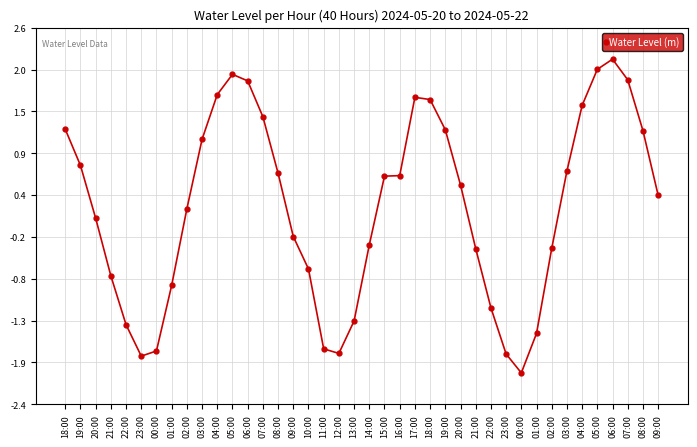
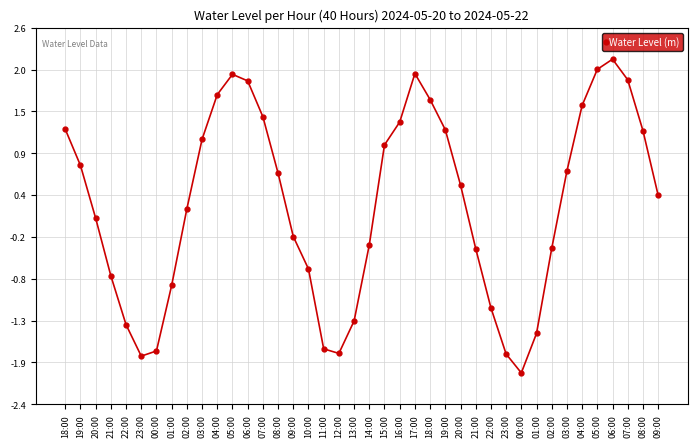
  {
    "10:00": -0.6,
    "11:00": -1.7,
    "12:00": -1.8,
    "13:00": -1.3,
    "14:00": -0.3,
-   "15:00": 0.6,
-   "16:00": 0.6,
-   "17:00": 1.7
+   "15:00": 1.0,
+   "16:00": 1.3,
+   "17:00": 2.0
  }
